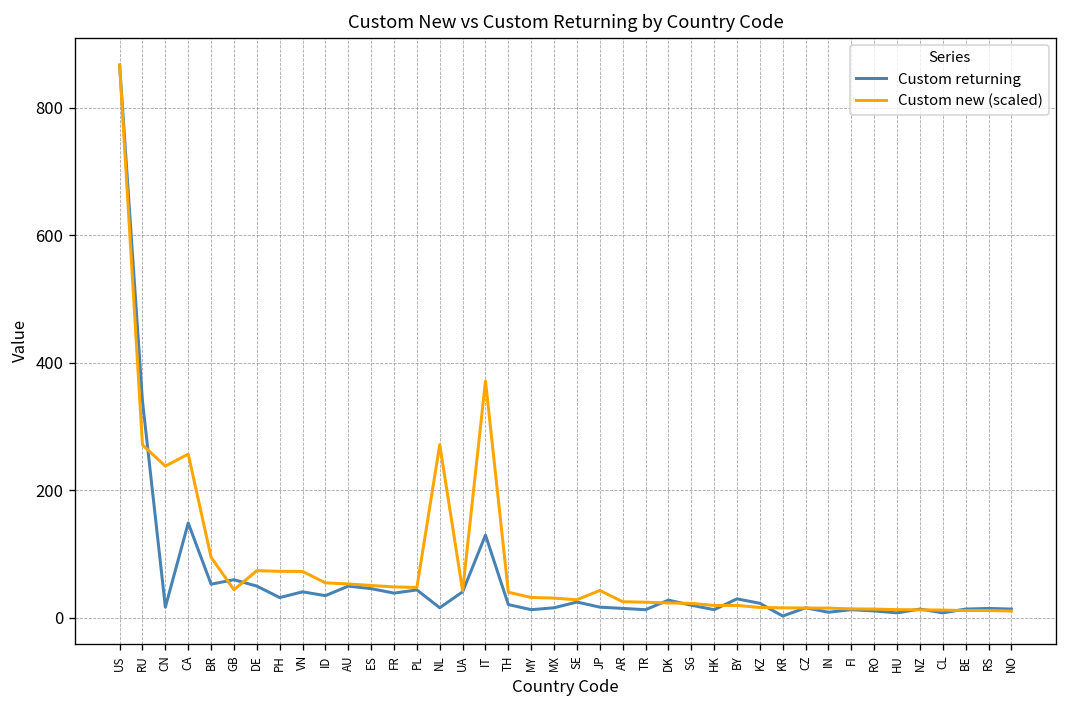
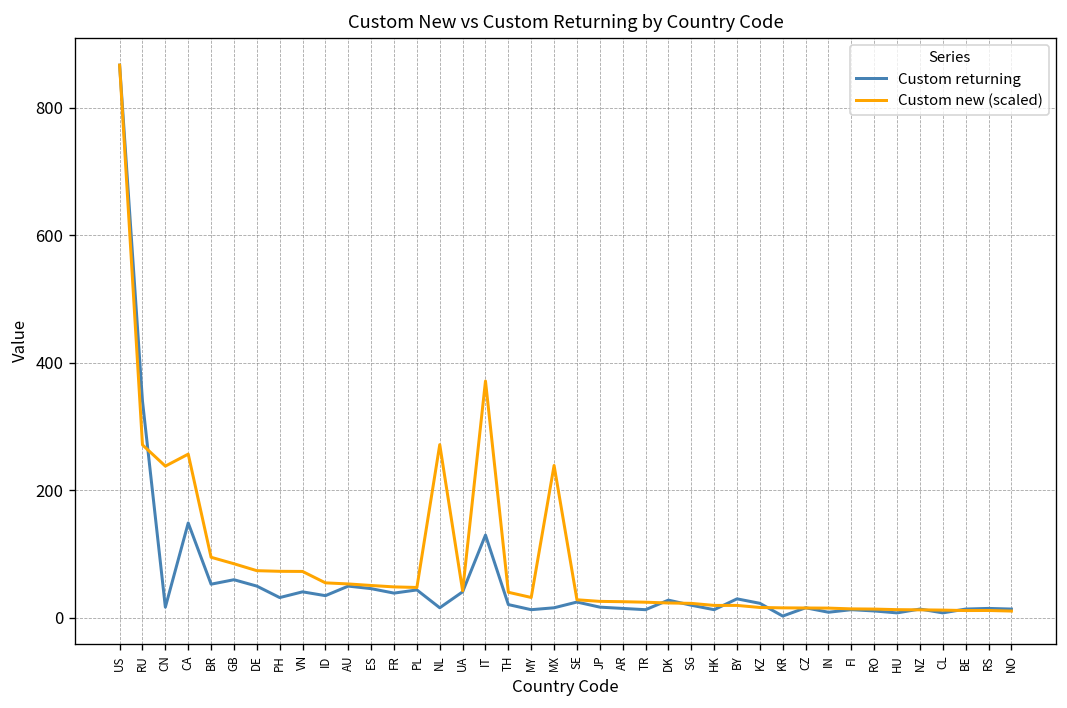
  {
    "Custom returning": {
      "RU": 340,
      "CN": 20,
      "CA": 150,
      "BR": 50,
      "GB": 60,
      "DE": 50,
      "PH": 30,
      "VN": 40,
      "ID": 40,
      "ES": 50,
      "FR": 40,
      "NL": 20,
      "IT": 130,
      "TH": 20,
      "MY": 10,
      "MX": 20,
      "JP": 20,
      "AR": 20,
      "TR": 10,
      "HK": 10,
      "BY": 30,
      "KZ": 20,
      "KR": 0,
      "IN": 10,
      "HU": 10
    },
    "Custom new (scaled)": {
      "RU": 270,
      "CN": 240,
      "CA": 260,
      "BR": 100,
-     "GB": 40,
+     "GB": 90,
      "DE": 70,
      "PH": 70,
      "VN": 70,
      "ID": 60,
      "ES": 50,
      "FR": 50,
      "NL": 270,
      "IT": 370,
      "TH": 40,
      "MY": 30,
-     "MX": 30,
-     "JP": 40,
+     "MX": 240,
+     "JP": 30,
      "AR": 30,
      "TR": 20,
      "HK": 20,
      "BY": 20,
      "KZ": 20,
      "KR": 20,
      "IN": 20,
      "HU": 10
    }
  }
